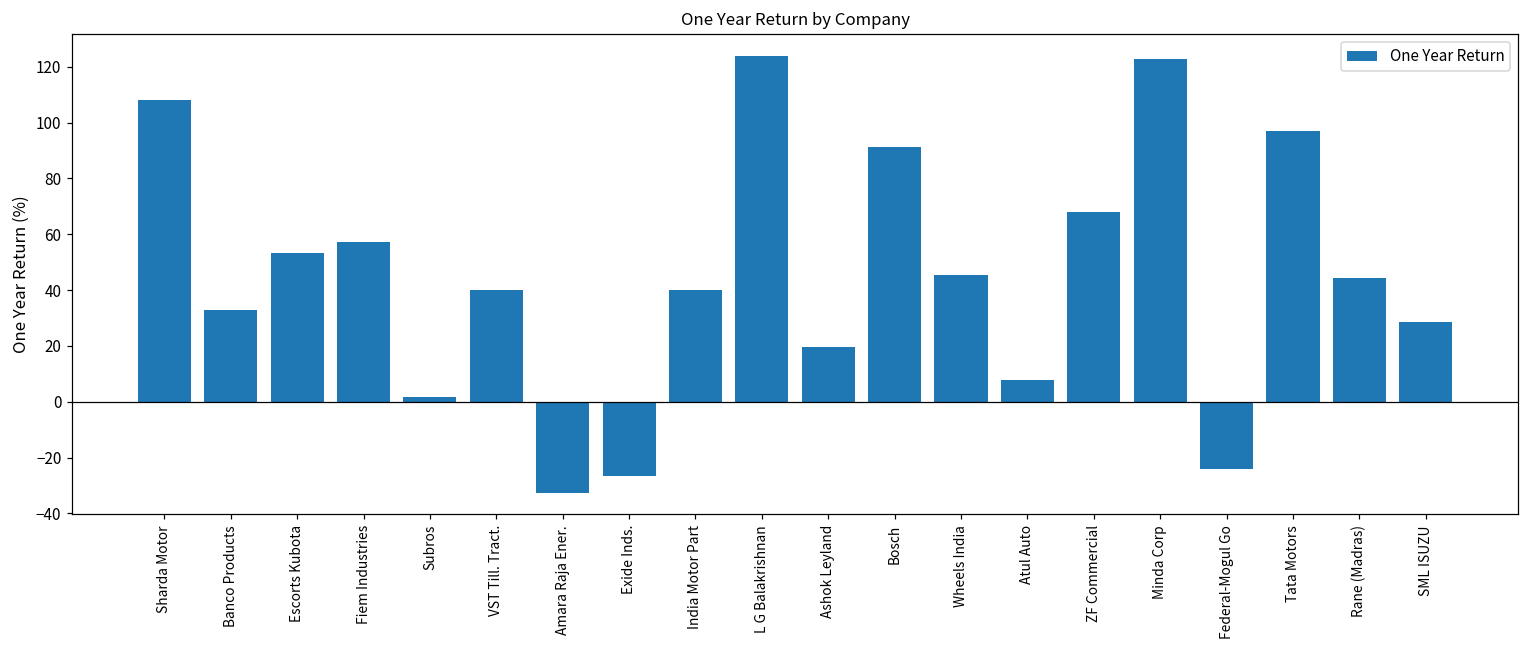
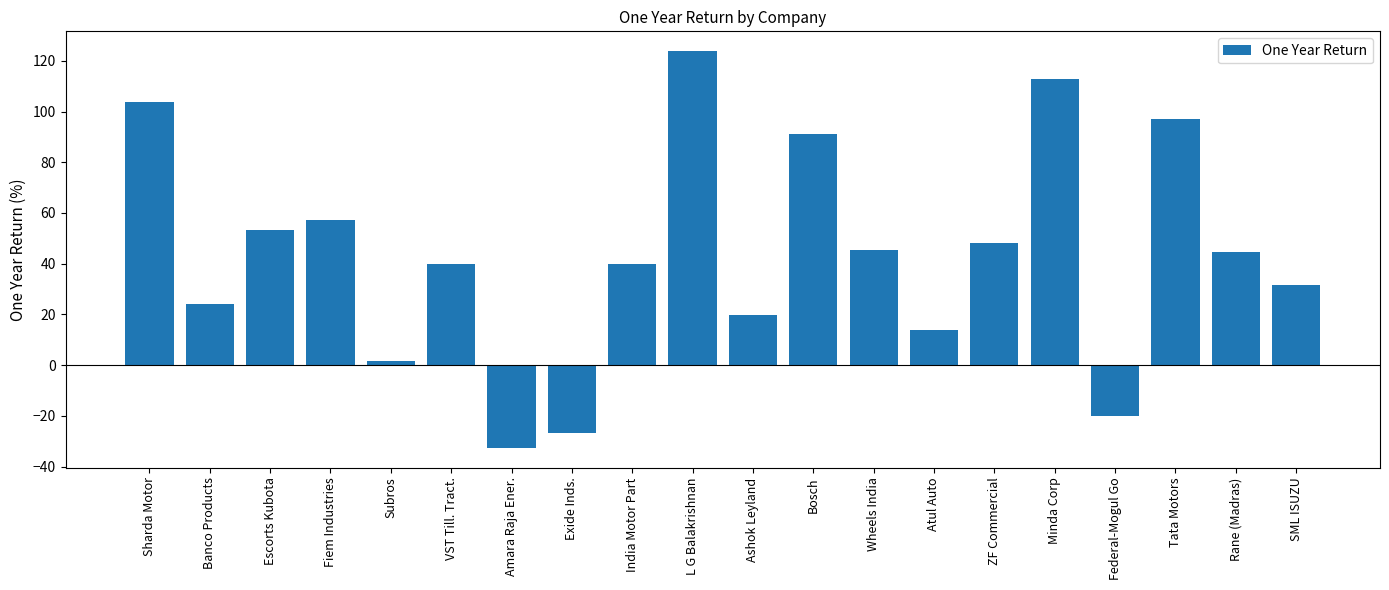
  {
-   "Sharda Motor": 108,
-   "Banco Products": 33,
+   "Sharda Motor": 104,
+   "Banco Products": 24,
    "Escorts Kubota": 53,
    "Fiem Industries": 57,
    "Subros": 2,
    "VST Till. Tract.": 40,
    "Amara Raja Ener.": -33,
    "Exide Inds.": -27,
    "India Motor Part": 40,
    "L G Balakrishnan": 124,
    "Ashok Leyland": 20,
    "Bosch": 91,
    "Wheels India": 45,
-   "Atul Auto": 8,
-   "ZF Commercial": 68,
-   "Minda Corp": 123,
-   "Federal-Mogul Go": -24,
+   "Atul Auto": 14,
+   "ZF Commercial": 48,
+   "Minda Corp": 113,
+   "Federal-Mogul Go": -20,
    "Tata Motors": 97,
    "Rane (Madras)": 44,
-   "SML ISUZU": 28
+   "SML ISUZU": 32
  }
